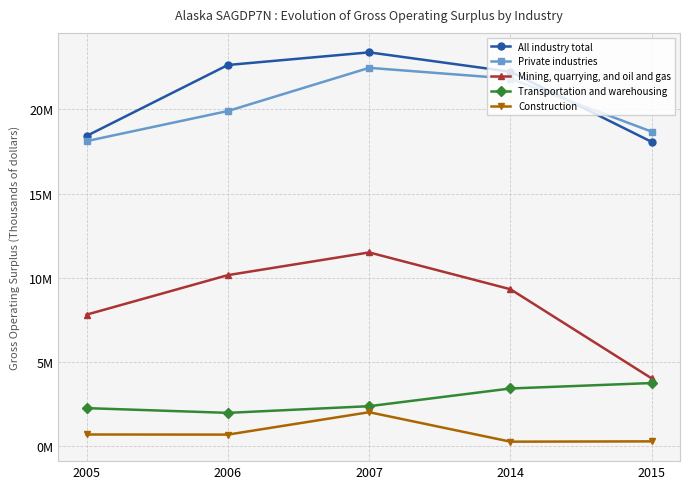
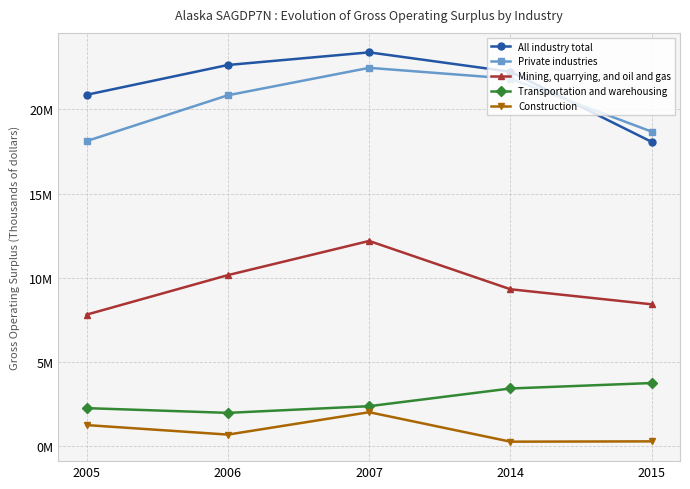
  {
    "All industry total": {
-     "2005": 18400000,
+     "2005": 20900000,
      "2006": 22600000,
      "2007": 23400000,
      "2015": 18100000
    },
    "Private industries": {
      "2005": 18100000,
-     "2006": 19900000,
+     "2006": 20800000,
      "2007": 22500000,
      "2015": 18700000
    },
    "Mining, quarrying, and oil and gas": {
      "2005": 7800000,
      "2006": 10200000,
-     "2007": 11500000,
+     "2007": 12200000,
      "2014": 9300000,
-     "2015": 4000000
+     "2015": 8400000
    },
    "Transportation and warehousing": {
      "2005": 2300000,
      "2006": 2000000,
      "2007": 2400000,
      "2014": 3400000,
      "2015": 3700000
    },
    "Construction": {
-     "2005": 700000,
+     "2005": 1200000,
      "2006": 700000,
      "2007": 2000000,
      "2014": 300000,
      "2015": 300000
    }
  }
